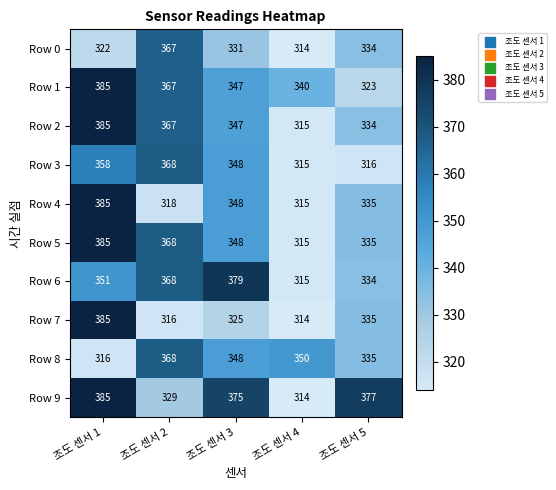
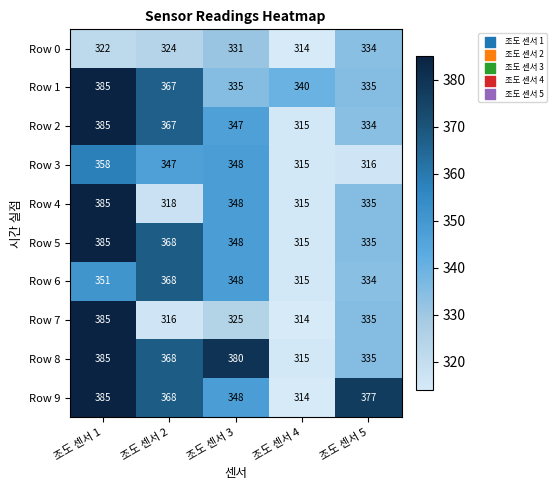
  {
    "Row 0": {
      "조도 센서 1": 322,
-     "조도 센서 2": 367,
+     "조도 센서 2": 324,
      "조도 센서 3": 331,
      "조도 센서 4": 314,
      "조도 센서 5": 334
    },
    "Row 1": {
      "조도 센서 1": 385,
      "조도 센서 2": 367,
-     "조도 센서 3": 347,
+     "조도 센서 3": 335,
      "조도 센서 4": 340,
-     "조도 센서 5": 323
+     "조도 센서 5": 335
    },
    "Row 2": {
      "조도 센서 1": 385,
      "조도 센서 2": 367,
      "조도 센서 3": 347,
      "조도 센서 4": 315,
      "조도 센서 5": 334
    },
    "Row 3": {
      "조도 센서 1": 358,
-     "조도 센서 2": 368,
+     "조도 센서 2": 347,
      "조도 센서 3": 348,
      "조도 센서 4": 315,
      "조도 센서 5": 316
    },
    "Row 4": {
      "조도 센서 1": 385,
      "조도 센서 2": 318,
      "조도 센서 3": 348,
      "조도 센서 4": 315,
      "조도 센서 5": 335
    },
    "Row 5": {
      "조도 센서 1": 385,
      "조도 센서 2": 368,
      "조도 센서 3": 348,
      "조도 센서 4": 315,
      "조도 센서 5": 335
    },
    "Row 6": {
      "조도 센서 1": 351,
      "조도 센서 2": 368,
-     "조도 센서 3": 379,
+     "조도 센서 3": 348,
      "조도 센서 4": 315,
      "조도 센서 5": 334
    },
    "Row 7": {
      "조도 센서 1": 385,
      "조도 센서 2": 316,
      "조도 센서 3": 325,
      "조도 센서 4": 314,
      "조도 센서 5": 335
    },
    "Row 8": {
-     "조도 센서 1": 316,
+     "조도 센서 1": 385,
      "조도 센서 2": 368,
-     "조도 센서 3": 348,
-     "조도 센서 4": 350,
+     "조도 센서 3": 380,
+     "조도 센서 4": 315,
      "조도 센서 5": 335
    },
    "Row 9": {
      "조도 센서 1": 385,
-     "조도 센서 2": 329,
-     "조도 센서 3": 375,
+     "조도 센서 2": 368,
+     "조도 센서 3": 348,
      "조도 센서 4": 314,
      "조도 센서 5": 377
    }
  }
